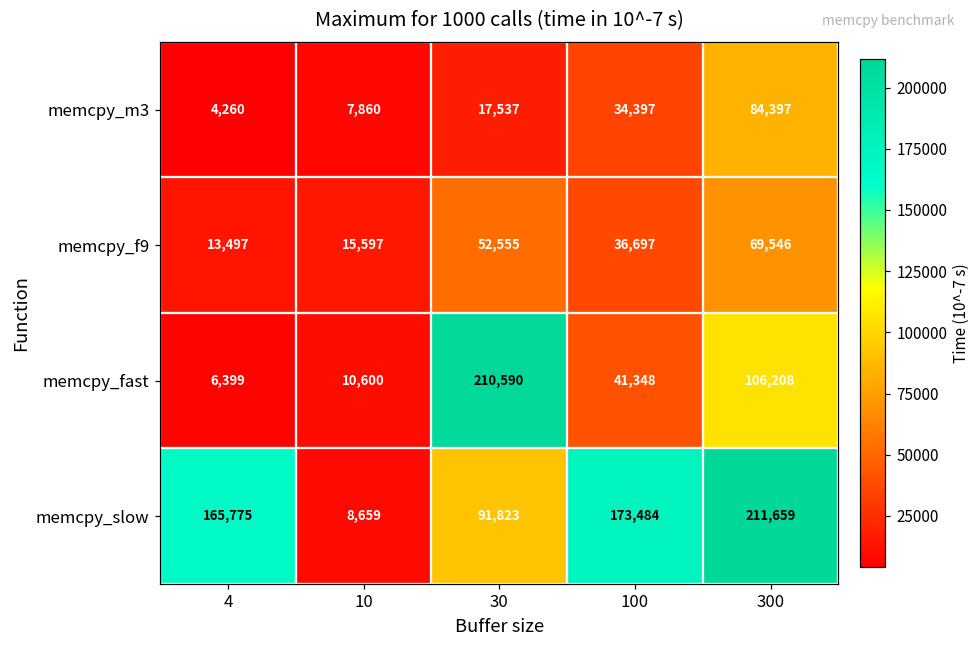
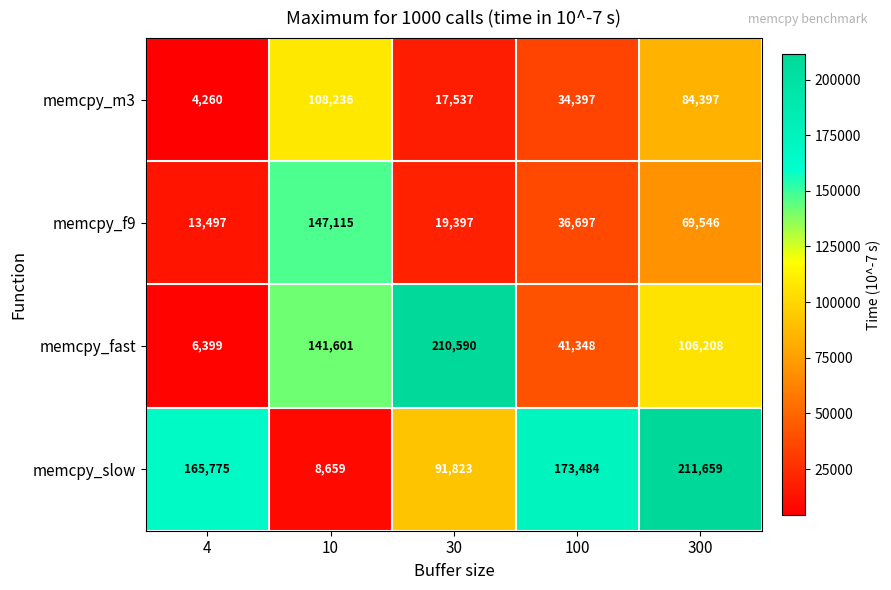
  {
    "memcpy_m3": {
      "4": "4,260",
-     "10": "7,860",
+     "10": "108,236",
      "30": "17,537",
      "100": "34,397",
      "300": "84,397"
    },
    "memcpy_f9": {
      "4": "13,497",
-     "10": "15,597",
-     "30": "52,555",
+     "10": "147,115",
+     "30": "19,397",
      "100": "36,697",
      "300": "69,546"
    },
    "memcpy_fast": {
      "4": "6,399",
-     "10": "10,600",
+     "10": "141,601",
      "30": "210,590",
      "100": "41,348",
      "300": "106,208"
    },
    "memcpy_slow": {
      "4": "165,775",
      "10": "8,659",
      "30": "91,823",
      "100": "173,484",
      "300": "211,659"
    }
  }
